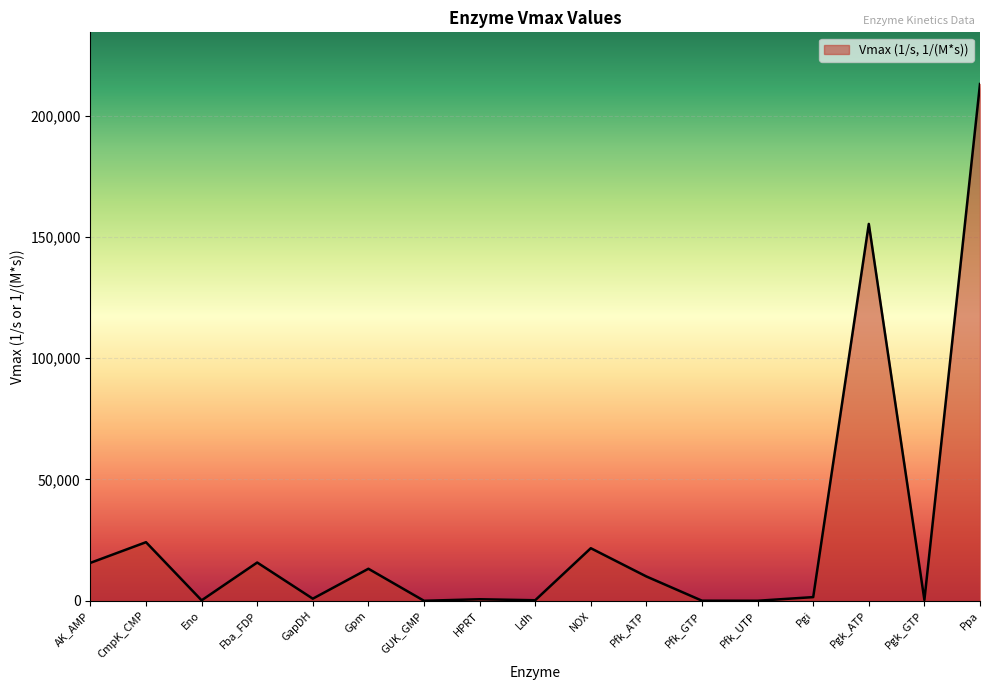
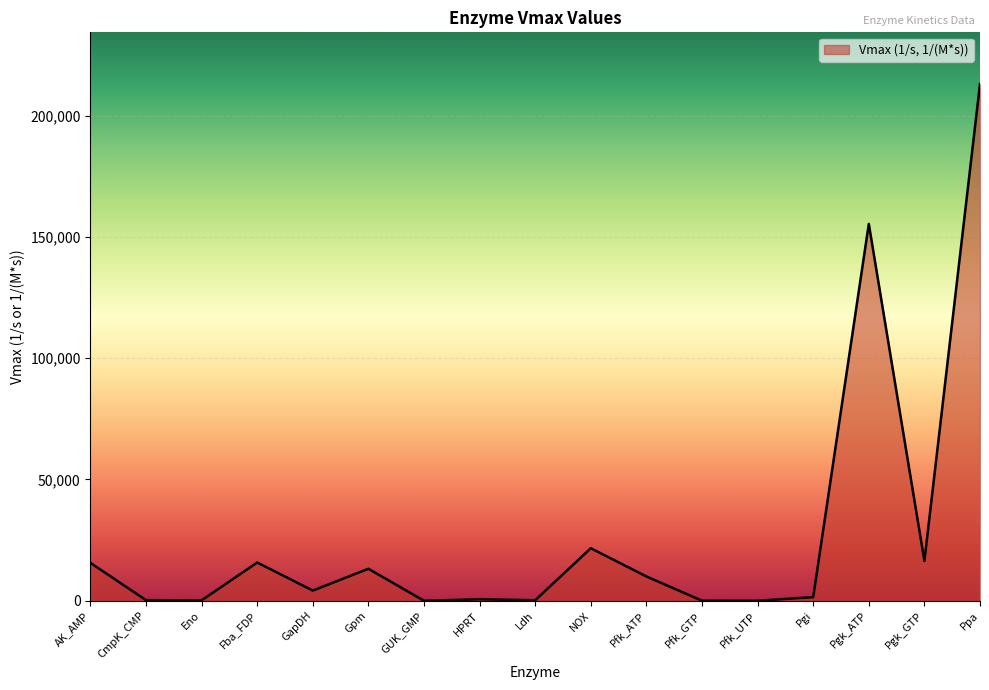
  {
    "AK_AMP": "16,000",
-   "CmpK_CMP": "24,000",
+   "CmpK_CMP": "0",
    "Eno": "0",
    "Fba_FDP": "16,000",
-   "GapDH": "1,000",
+   "GapDH": "4,000",
    "Gpm": "13,000",
    "GUK_GMP": "0",
    "HPRT": "1,000",
    "Ldh": "0",
    "NOX": "22,000",
    "Pfk_ATP": "10,000",
    "Pfk_GTP": "0",
    "Pfk_UTP": "0",
    "Pgi": "2,000",
    "Pgk_ATP": "155,000",
-   "Pgk_GTP": "0",
+   "Pgk_GTP": "16,000",
    "Ppa": "213,000"
  }
